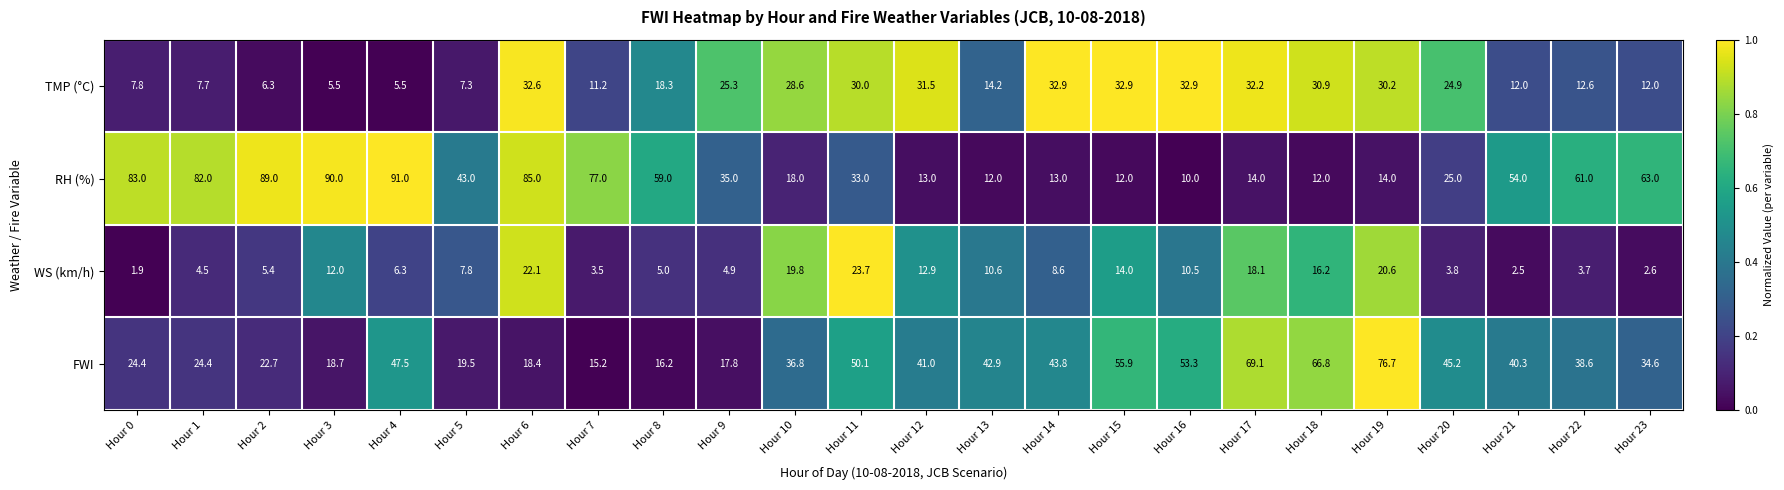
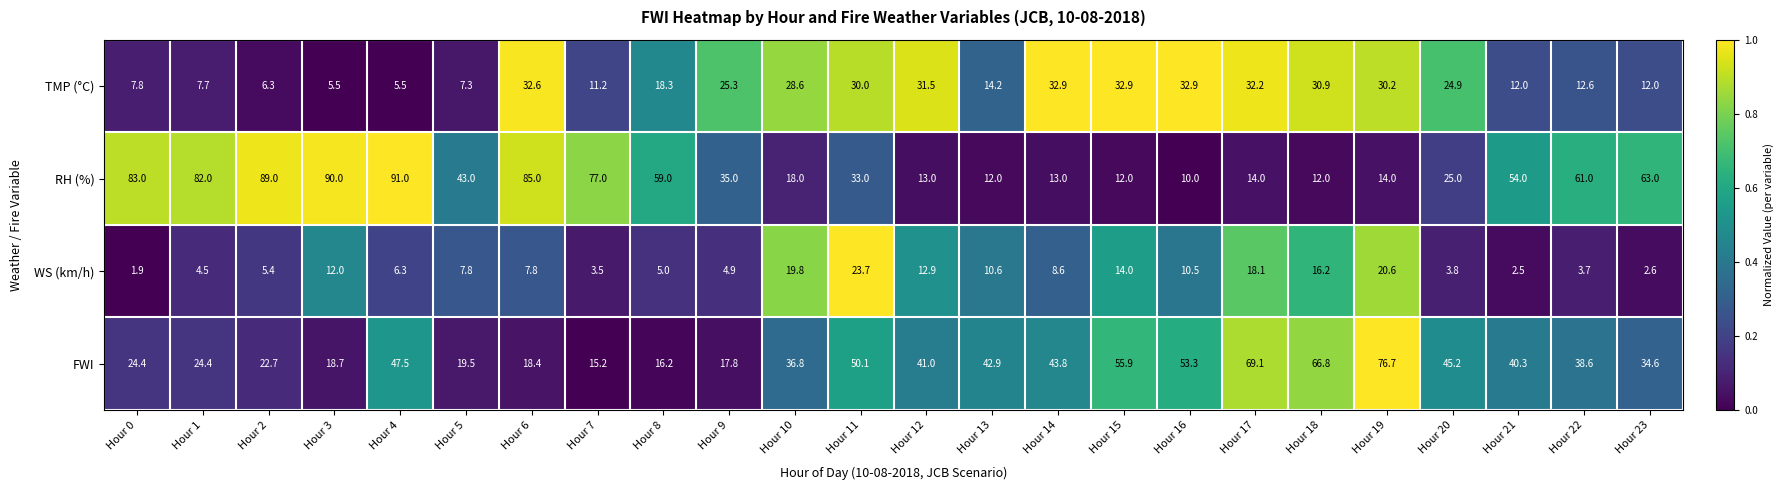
  {
    "TMP (°C)": {
      "Hour 0": 7.8,
      "Hour 1": 7.7,
      "Hour 2": 6.3,
      "Hour 3": 5.5,
      "Hour 4": 5.5,
      "Hour 5": 7.3,
      "Hour 6": 32.6,
      "Hour 7": 11.2,
      "Hour 8": 18.3,
      "Hour 9": 25.3,
      "Hour 10": 28.6,
      "Hour 11": 30.0,
      "Hour 12": 31.5,
      "Hour 13": 14.2,
      "Hour 14": 32.9,
      "Hour 15": 32.9,
      "Hour 16": 32.9,
      "Hour 17": 32.2,
      "Hour 18": 30.9,
      "Hour 19": 30.2,
      "Hour 20": 24.9,
      "Hour 21": 12.0,
      "Hour 22": 12.6,
      "Hour 23": 12.0
    },
    "RH (%)": {
      "Hour 0": 83.0,
      "Hour 1": 82.0,
      "Hour 2": 89.0,
      "Hour 3": 90.0,
      "Hour 4": 91.0,
      "Hour 5": 43.0,
      "Hour 6": 85.0,
      "Hour 7": 77.0,
      "Hour 8": 59.0,
      "Hour 9": 35.0,
      "Hour 10": 18.0,
      "Hour 11": 33.0,
      "Hour 12": 13.0,
      "Hour 13": 12.0,
      "Hour 14": 13.0,
      "Hour 15": 12.0,
      "Hour 16": 10.0,
      "Hour 17": 14.0,
      "Hour 18": 12.0,
      "Hour 19": 14.0,
      "Hour 20": 25.0,
      "Hour 21": 54.0,
      "Hour 22": 61.0,
      "Hour 23": 63.0
    },
    "WS (km/h)": {
      "Hour 0": 1.9,
      "Hour 1": 4.5,
      "Hour 2": 5.4,
      "Hour 3": 12.0,
      "Hour 4": 6.3,
      "Hour 5": 7.8,
-     "Hour 6": 22.1,
+     "Hour 6": 7.8,
      "Hour 7": 3.5,
      "Hour 8": 5.0,
      "Hour 9": 4.9,
      "Hour 10": 19.8,
      "Hour 11": 23.7,
      "Hour 12": 12.9,
      "Hour 13": 10.6,
      "Hour 14": 8.6,
      "Hour 15": 14.0,
      "Hour 16": 10.5,
      "Hour 17": 18.1,
      "Hour 18": 16.2,
      "Hour 19": 20.6,
      "Hour 20": 3.8,
      "Hour 21": 2.5,
      "Hour 22": 3.7,
      "Hour 23": 2.6
    },
    "FWI": {
      "Hour 0": 24.4,
      "Hour 1": 24.4,
      "Hour 2": 22.7,
      "Hour 3": 18.7,
      "Hour 4": 47.5,
      "Hour 5": 19.5,
      "Hour 6": 18.4,
      "Hour 7": 15.2,
      "Hour 8": 16.2,
      "Hour 9": 17.8,
      "Hour 10": 36.8,
      "Hour 11": 50.1,
      "Hour 12": 41.0,
      "Hour 13": 42.9,
      "Hour 14": 43.8,
      "Hour 15": 55.9,
      "Hour 16": 53.3,
      "Hour 17": 69.1,
      "Hour 18": 66.8,
      "Hour 19": 76.7,
      "Hour 20": 45.2,
      "Hour 21": 40.3,
      "Hour 22": 38.6,
      "Hour 23": 34.6
    }
  }
